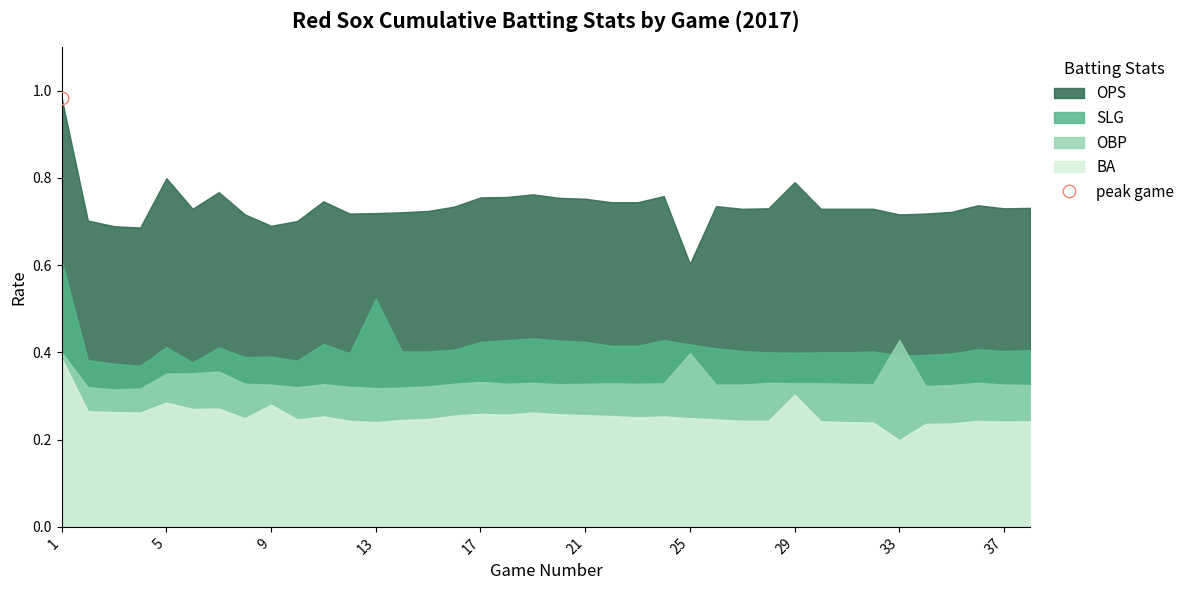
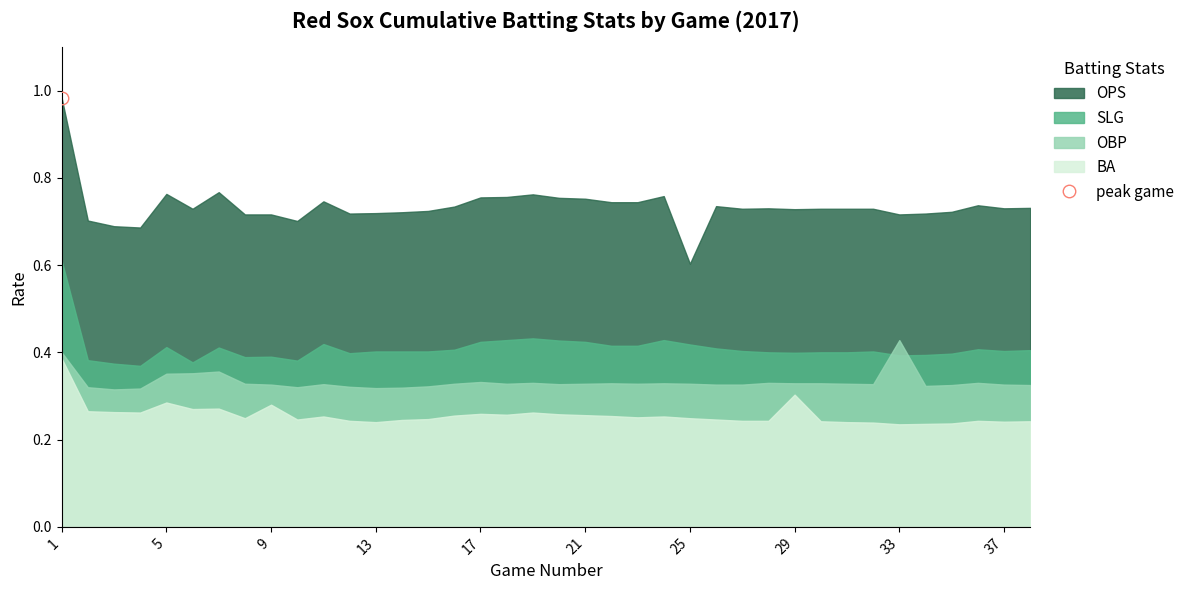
  {
    "OPS": {
-     "5": 0.80,
-     "9": 0.69,
+     "5": 0.76,
+     "9": 0.72,
      "13": 0.72,
      "17": 0.76,
      "21": 0.75,
      "25": 0.60,
-     "29": 0.79,
+     "29": 0.73,
      "33": 0.72,
      "37": 0.73
    },
    "SLG": {
      "1": 0.61,
      "5": 0.41,
      "9": 0.39,
-     "13": 0.52,
+     "13": 0.40,
      "17": 0.42,
      "21": 0.42,
      "25": 0.42,
      "29": 0.40,
      "33": 0.39,
      "37": 0.40
    },
    "OBP": {
      "1": 0.40,
      "5": 0.35,
      "9": 0.33,
      "13": 0.32,
      "17": 0.33,
      "21": 0.33,
-     "25": 0.40,
+     "25": 0.33,
      "29": 0.33,
      "33": 0.43,
      "37": 0.33
    },
    "BA": {
      "1": 0.39,
      "5": 0.29,
      "9": 0.28,
      "13": 0.24,
      "17": 0.26,
      "21": 0.26,
      "25": 0.25,
      "29": 0.30,
-     "33": 0.20,
+     "33": 0.24,
      "37": 0.24
    }
  }
